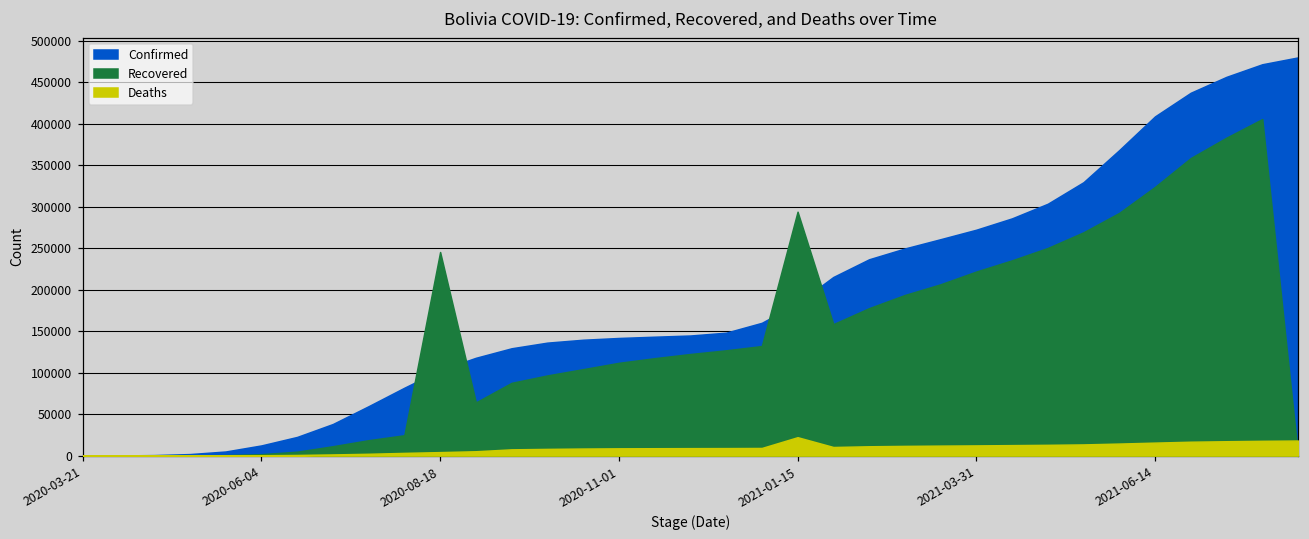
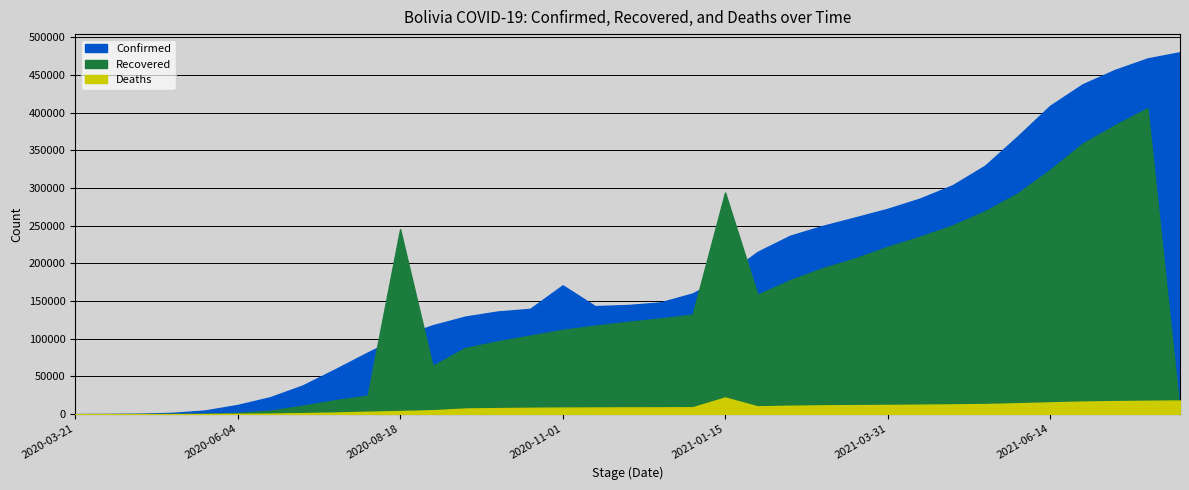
  {
    "Confirmed": {
      "2020-06-04": 10000,
-     "2020-11-01": 140000,
+     "2020-11-01": 170000,
      "2021-03-31": 270000,
      "2021-06-14": 410000
    },
    "Recovered": {
      "2020-08-18": 250000,
      "2020-11-01": 110000,
      "2021-01-15": 290000,
      "2021-03-31": 220000,
      "2021-06-14": 320000
    },
    "Deaths": {
      "2020-08-18": 0,
      "2020-11-01": 10000,
      "2021-01-15": 20000,
      "2021-03-31": 10000,
      "2021-06-14": 20000
    }
  }
